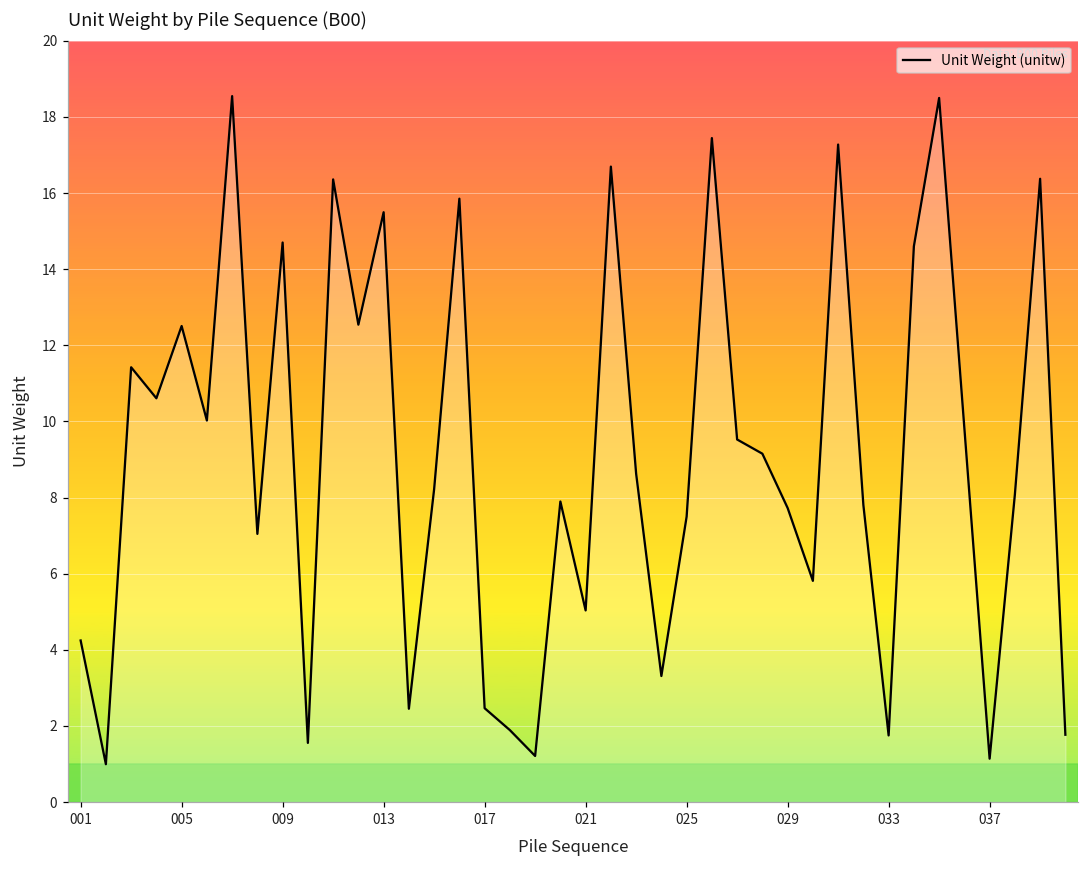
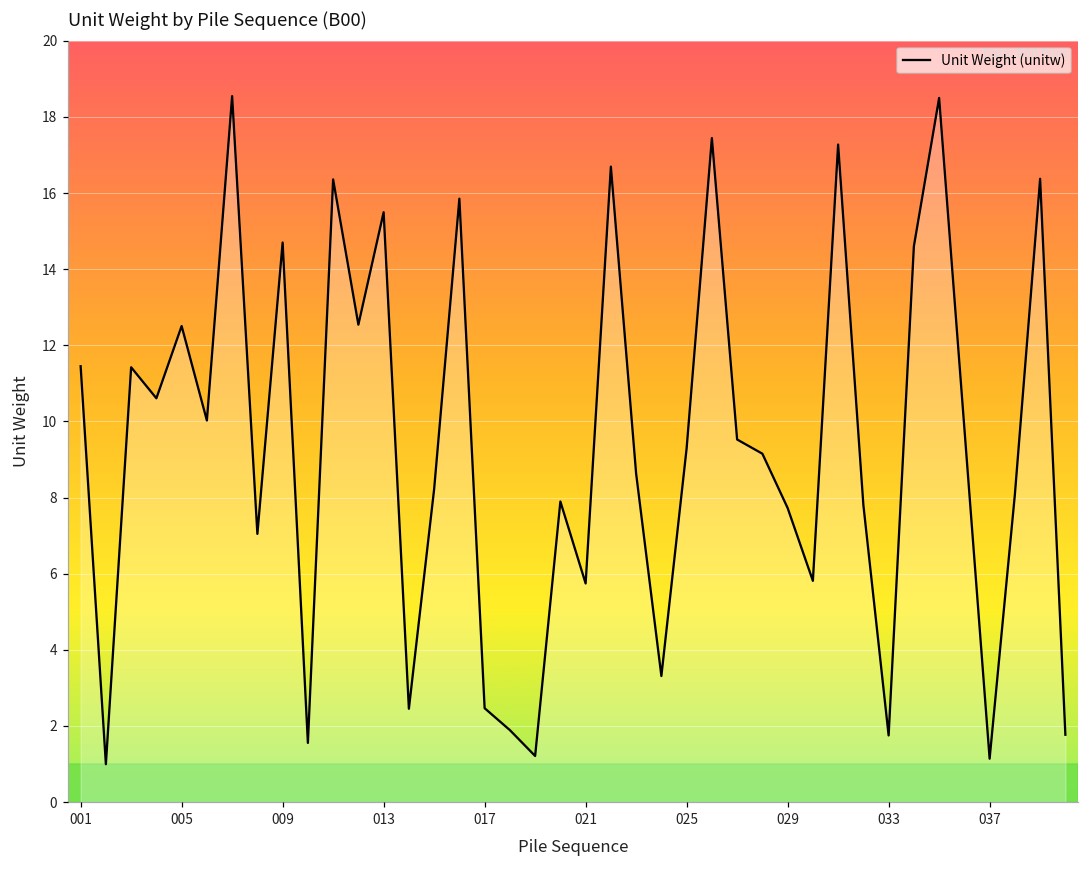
  {
-   "001": 4.2,
+   "001": 11.5,
    "005": 12.5,
    "009": 14.7,
    "013": 15.5,
    "017": 2.5,
-   "021": 5.0,
-   "025": 7.5,
+   "021": 5.7,
+   "025": 9.3,
    "029": 7.7,
    "033": 1.8,
    "037": 1.1
  }
